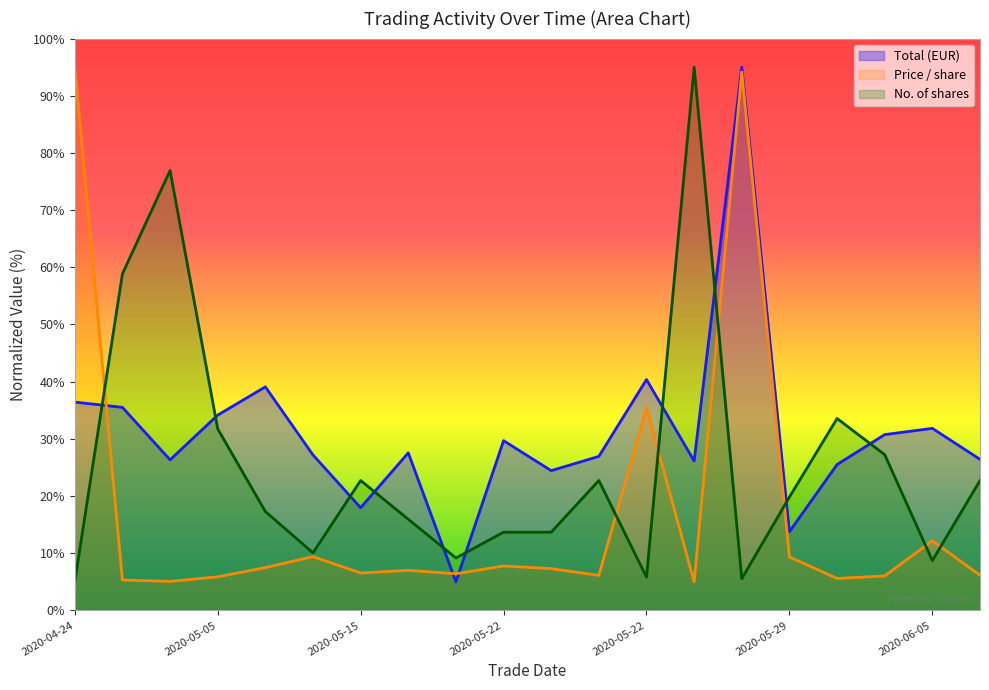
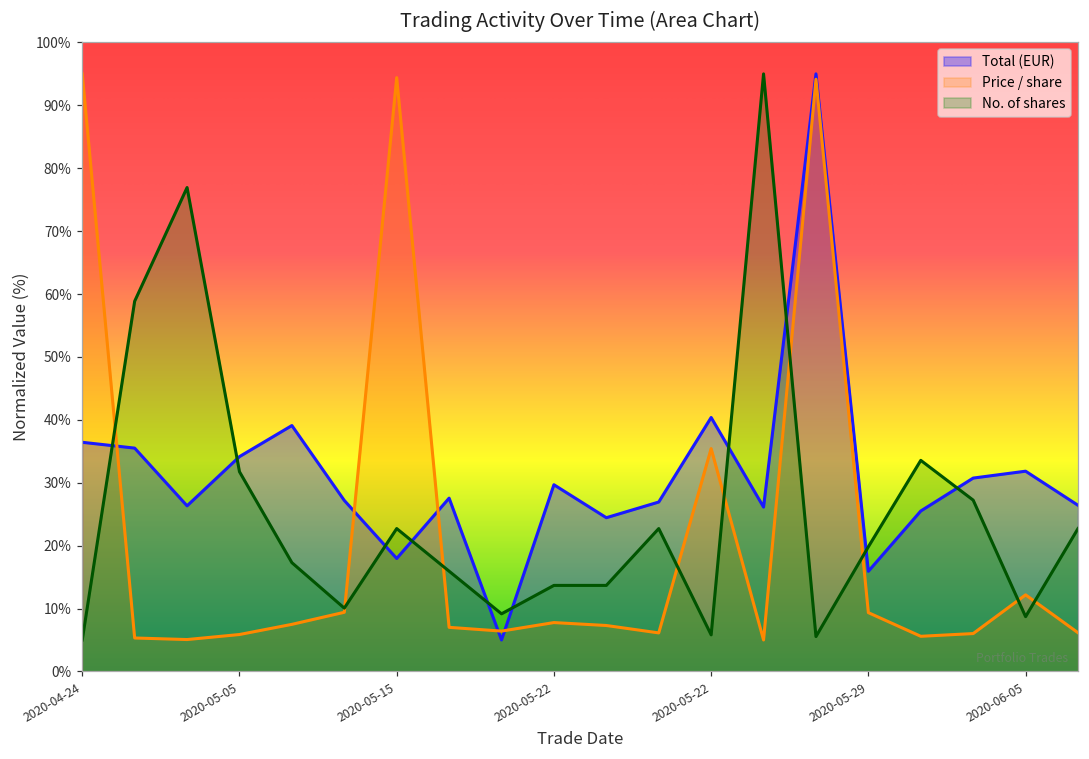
  {
    "Total (EUR)": {
      "2020-05-15": "18%",
-     "2020-05-29": "14%"
+     "2020-05-29": "16%"
    },
    "Price / share": {
-     "2020-05-15": "7%",
+     "2020-05-15": "94%",
      "2020-05-29": "9%"
    },
    "No. of shares": {
      "2020-05-15": "23%",
      "2020-05-29": "20%"
    }
  }
